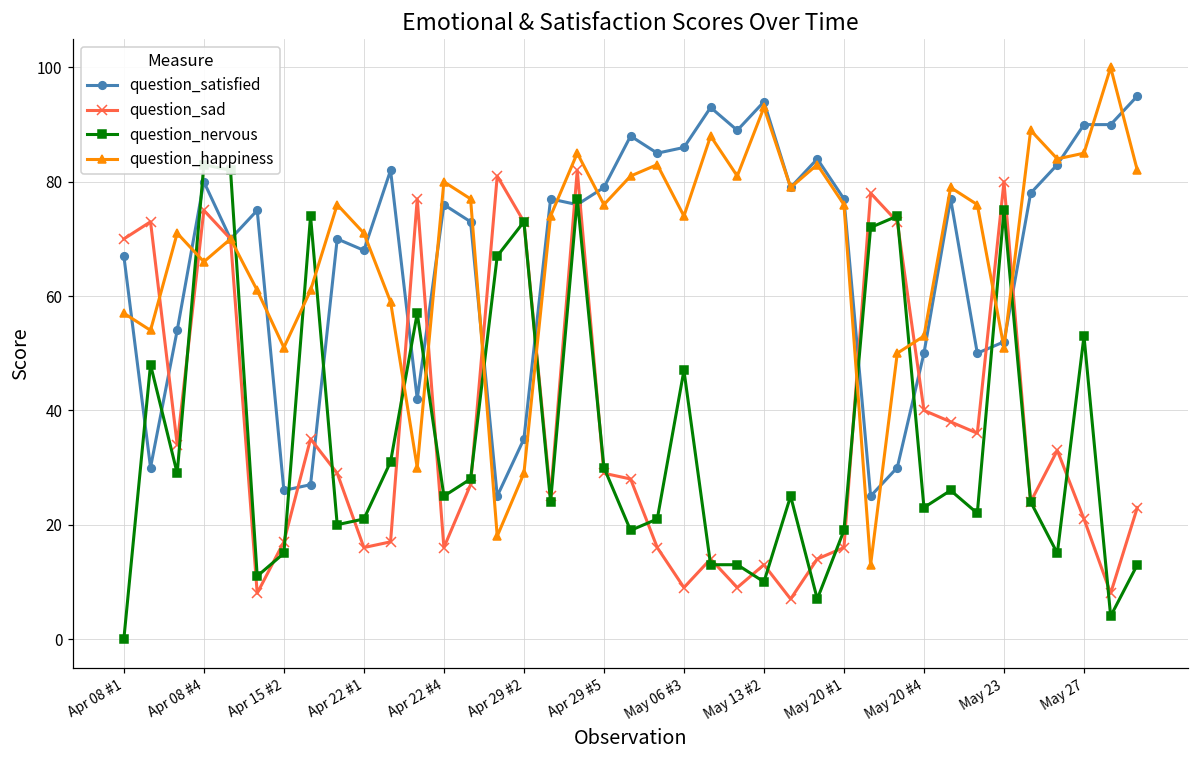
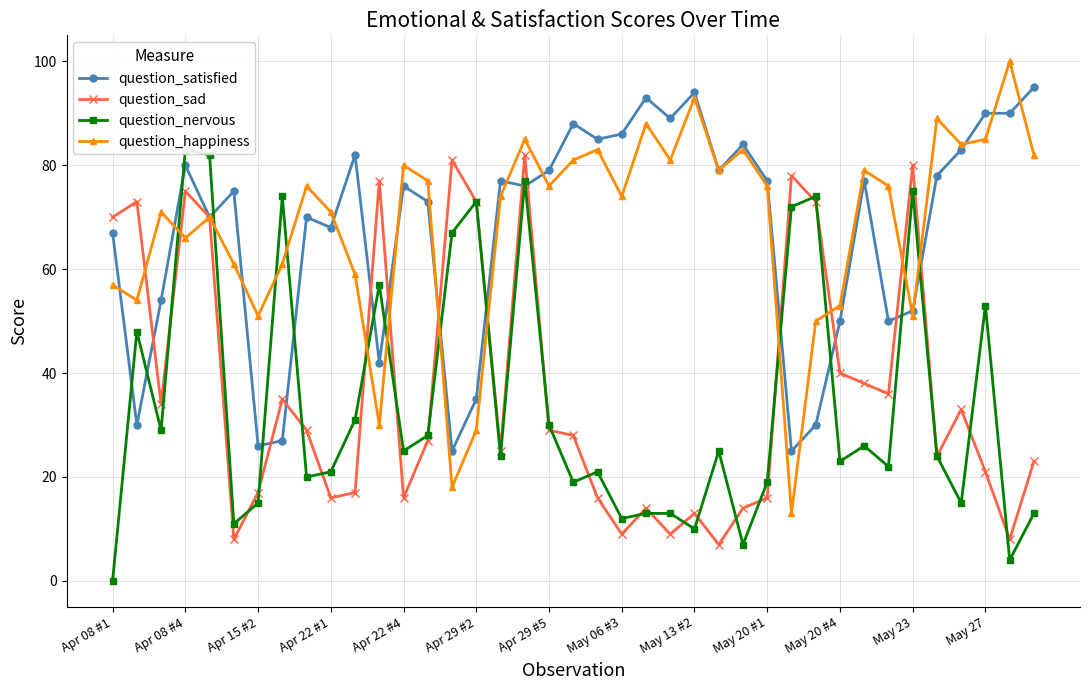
  {
    "question_satisfied": {
      "Apr 08 #1": 67,
      "Apr 08 #4": 80,
      "Apr 15 #2": 26,
      "Apr 22 #1": 68,
      "Apr 22 #4": 76,
      "Apr 29 #2": 35,
      "Apr 29 #5": 79,
      "May 06 #3": 86,
      "May 13 #2": 94,
      "May 20 #1": 77,
      "May 20 #4": 50,
      "May 23": 52,
      "May 27": 90
    },
    "question_sad": {
      "Apr 08 #1": 70,
      "Apr 08 #4": 75,
      "Apr 15 #2": 17,
      "Apr 22 #1": 16,
      "Apr 22 #4": 16,
      "Apr 29 #5": 29,
      "May 06 #3": 9,
      "May 13 #2": 13,
      "May 20 #1": 16,
      "May 20 #4": 40,
      "May 23": 80,
      "May 27": 21
    },
    "question_nervous": {
      "Apr 08 #1": 0,
      "Apr 15 #2": 15,
      "Apr 22 #1": 21,
      "Apr 22 #4": 25,
      "Apr 29 #5": 30,
-     "May 06 #3": 47,
+     "May 06 #3": 12,
      "May 13 #2": 10,
      "May 20 #1": 19,
      "May 20 #4": 23,
      "May 23": 75,
      "May 27": 53
    },
    "question_happiness": {
      "Apr 08 #1": 57,
      "Apr 08 #4": 66,
      "Apr 15 #2": 51,
      "Apr 22 #1": 71,
      "Apr 22 #4": 80,
      "Apr 29 #2": 29,
      "Apr 29 #5": 76,
      "May 06 #3": 74,
      "May 13 #2": 93,
      "May 20 #1": 76,
      "May 20 #4": 53,
      "May 23": 51,
      "May 27": 85
    }
  }
